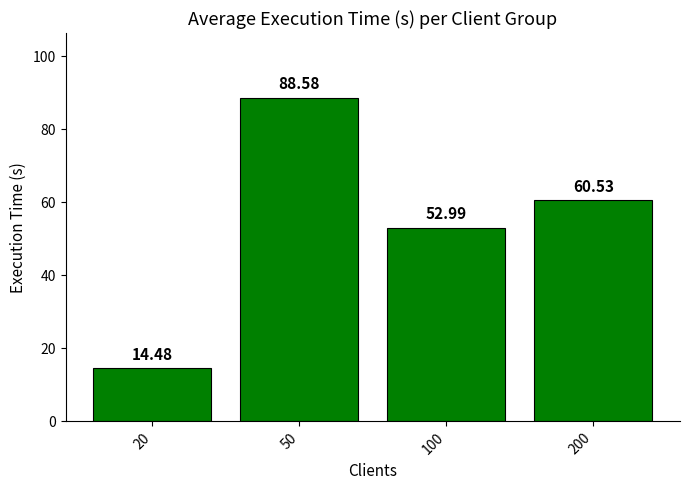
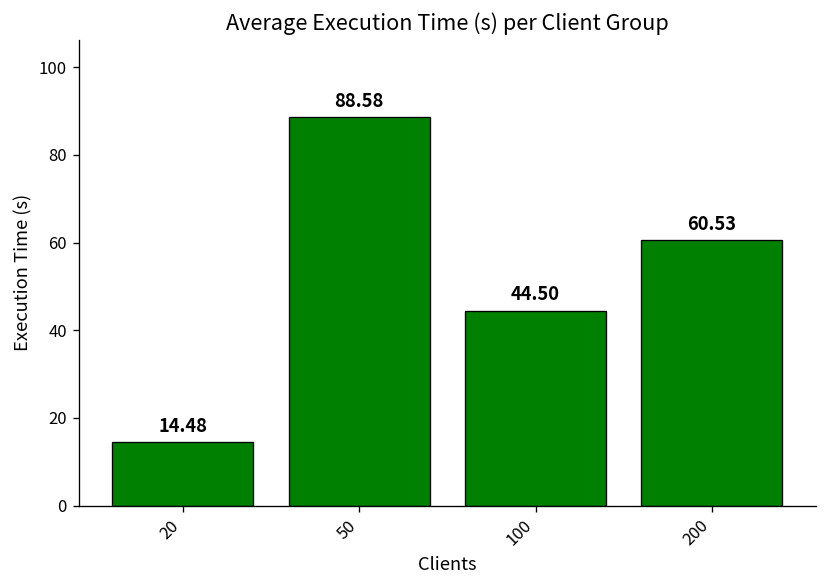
  {
    "20": 14.48,
    "50": 88.58,
-   "100": 52.99,
+   "100": 44.50,
    "200": 60.53
  }
